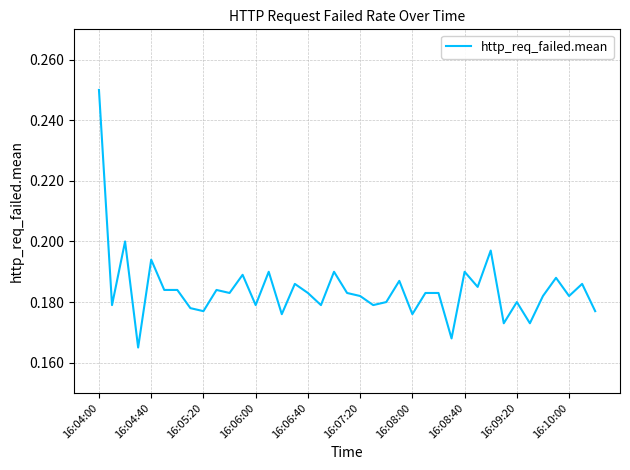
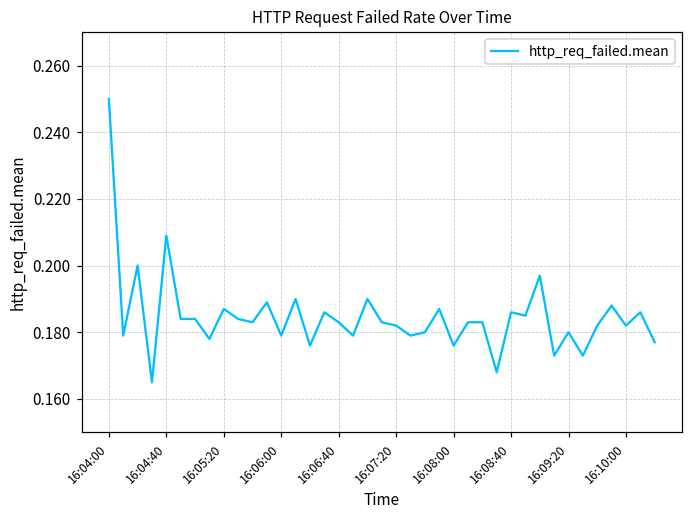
  {
    "16:04:00": 0.250,
-   "16:04:40": 0.194,
-   "16:05:20": 0.177,
+   "16:04:40": 0.209,
+   "16:05:20": 0.187,
    "16:06:00": 0.179,
    "16:06:40": 0.183,
    "16:07:20": 0.182,
    "16:08:00": 0.176,
-   "16:08:40": 0.190,
+   "16:08:40": 0.186,
    "16:09:20": 0.180,
    "16:10:00": 0.182
  }
